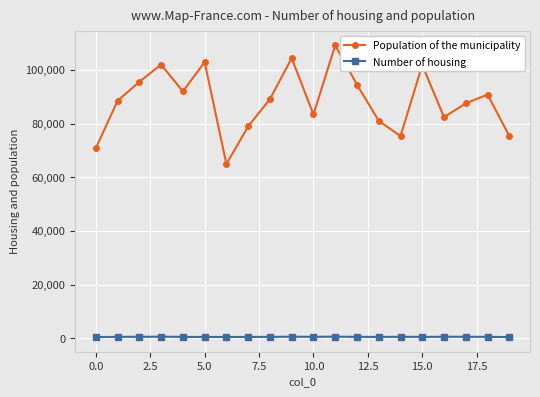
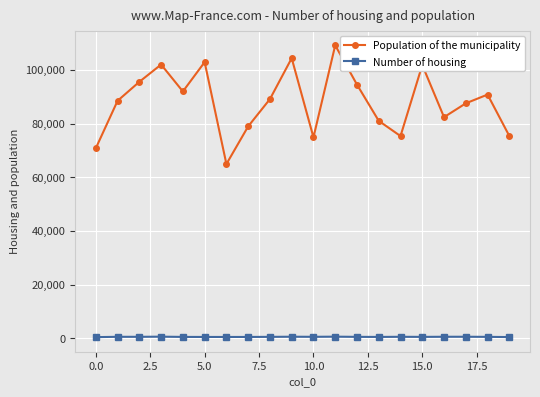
  {
    "Population of the municipality": {
      "0.0": "71,000",
      "5.0": "103,000",
-     "10.0": "83,000"
+     "10.0": "75,000"
    },
    "Number of housing": {
      "0.0": "1,000",
      "5.0": "1,000",
      "10.0": "1,000",
      "15.0": "1,000"
    }
  }
